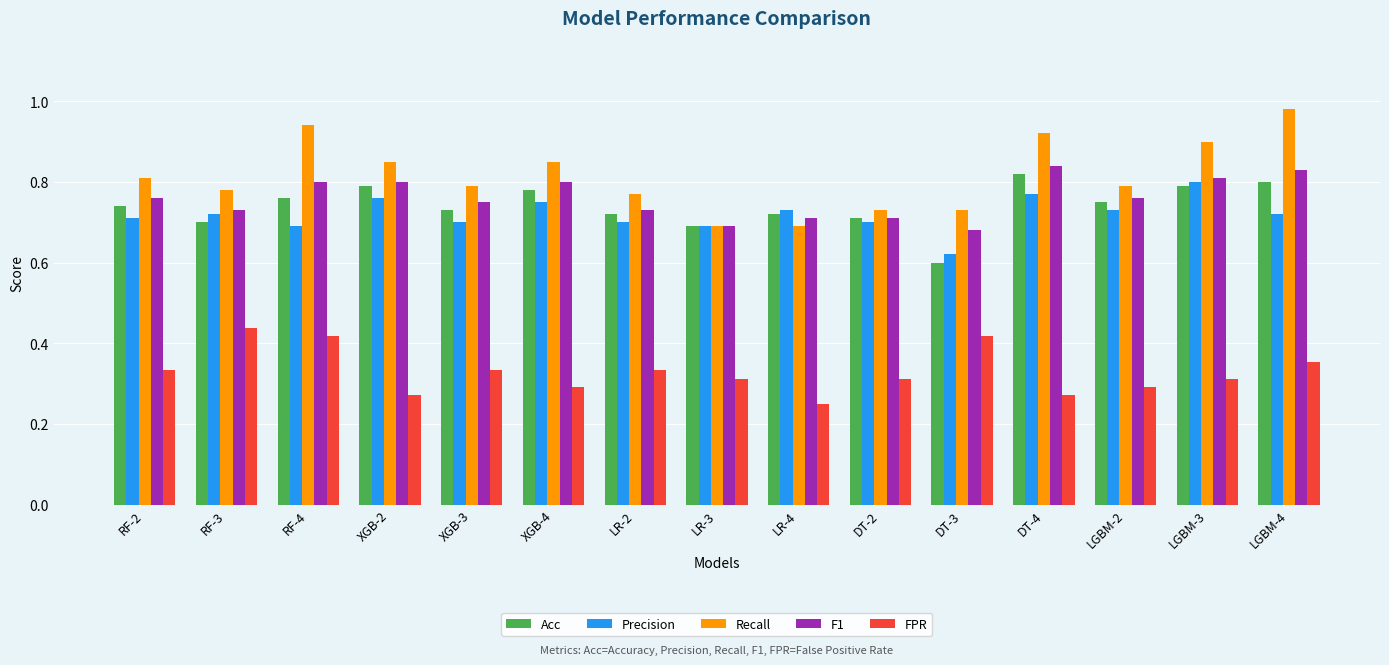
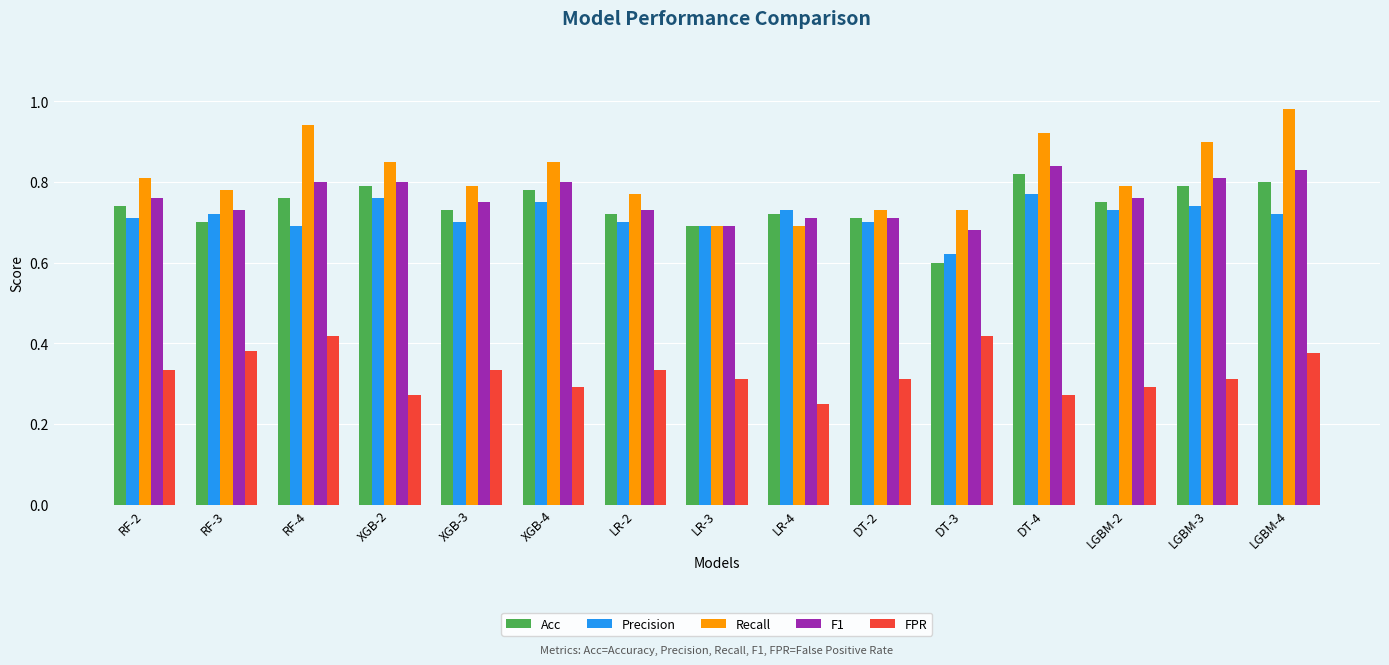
  {
    "Acc": {
      "RF-2": 0.74,
      "RF-3": 0.70,
      "RF-4": 0.76,
      "XGB-2": 0.79,
      "XGB-3": 0.73,
      "XGB-4": 0.78,
      "LR-2": 0.72,
      "LR-3": 0.69,
      "LR-4": 0.72,
      "DT-2": 0.71,
      "DT-3": 0.60,
      "DT-4": 0.82,
      "LGBM-2": 0.75,
      "LGBM-3": 0.79,
      "LGBM-4": 0.80
    },
    "Precision": {
      "RF-2": 0.71,
      "RF-3": 0.72,
      "RF-4": 0.69,
      "XGB-2": 0.76,
      "XGB-3": 0.70,
      "XGB-4": 0.75,
      "LR-2": 0.70,
      "LR-3": 0.69,
      "LR-4": 0.73,
      "DT-2": 0.70,
      "DT-3": 0.62,
      "DT-4": 0.77,
      "LGBM-2": 0.73,
-     "LGBM-3": 0.80,
+     "LGBM-3": 0.74,
      "LGBM-4": 0.72
    },
    "Recall": {
      "RF-2": 0.81,
      "RF-3": 0.78,
      "RF-4": 0.94,
      "XGB-2": 0.85,
      "XGB-3": 0.79,
      "XGB-4": 0.85,
      "LR-2": 0.77,
      "LR-3": 0.69,
      "LR-4": 0.69,
      "DT-2": 0.73,
      "DT-3": 0.73,
      "DT-4": 0.92,
      "LGBM-2": 0.79,
      "LGBM-3": 0.90,
      "LGBM-4": 0.98
    },
    "F1": {
      "RF-2": 0.76,
      "RF-3": 0.73,
      "RF-4": 0.80,
      "XGB-2": 0.80,
      "XGB-3": 0.75,
      "XGB-4": 0.80,
      "LR-2": 0.73,
      "LR-3": 0.69,
      "LR-4": 0.71,
      "DT-2": 0.71,
      "DT-3": 0.68,
      "DT-4": 0.84,
      "LGBM-2": 0.76,
      "LGBM-3": 0.81,
      "LGBM-4": 0.83
    },
    "FPR": {
      "RF-2": 0.33,
-     "RF-3": 0.44,
+     "RF-3": 0.38,
      "RF-4": 0.42,
      "XGB-2": 0.27,
      "XGB-3": 0.33,
      "XGB-4": 0.29,
      "LR-2": 0.33,
      "LR-3": 0.31,
      "LR-4": 0.25,
      "DT-2": 0.31,
      "DT-3": 0.42,
      "DT-4": 0.27,
      "LGBM-2": 0.29,
      "LGBM-3": 0.31,
-     "LGBM-4": 0.35
+     "LGBM-4": 0.38
    }
  }
